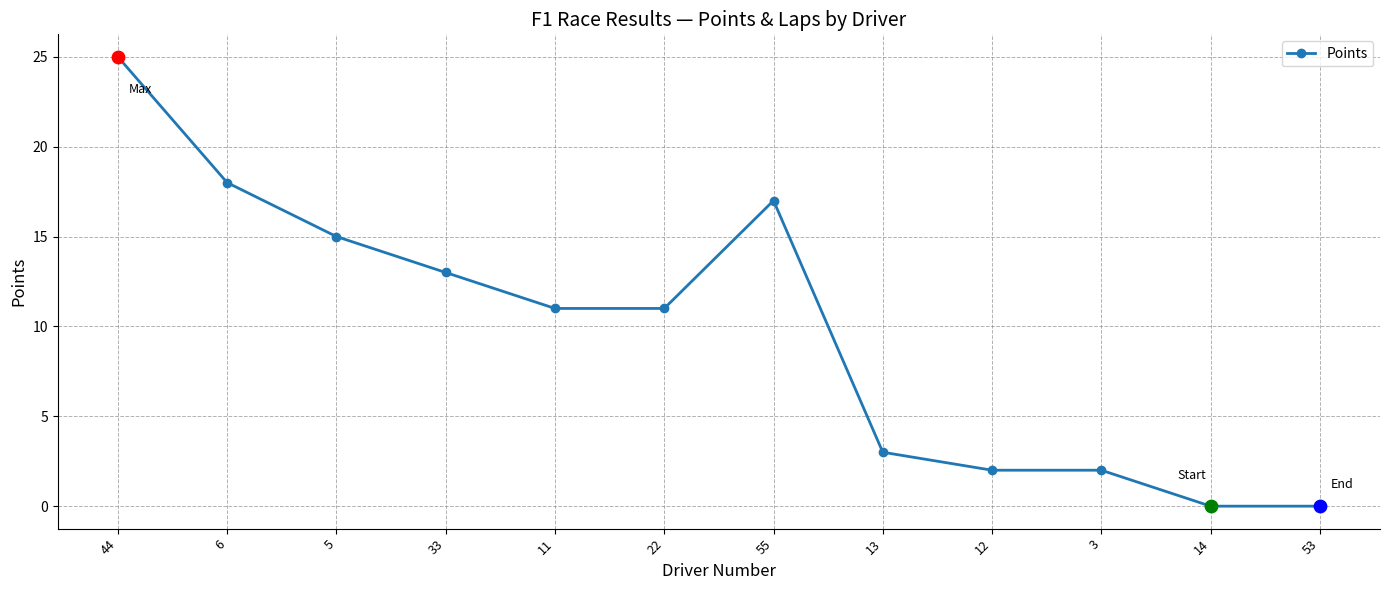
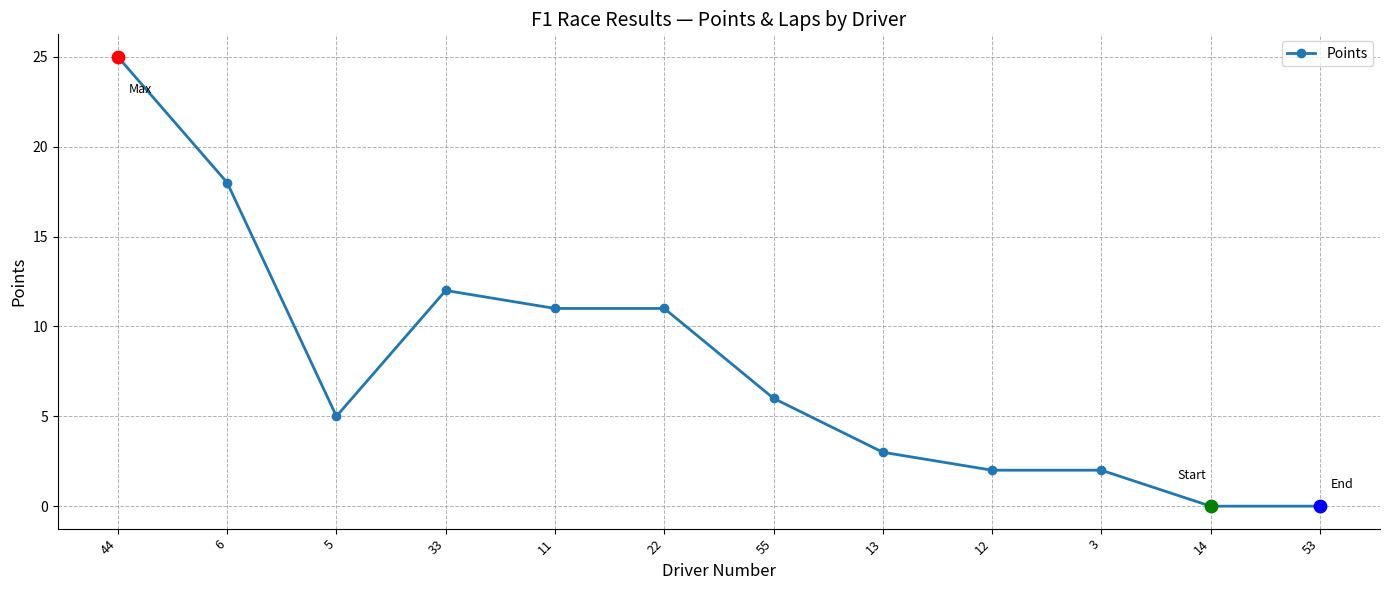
  {
    "Points": {
      "6": 18,
-     "5": 15,
-     "33": 13,
+     "5": 5,
+     "33": 12,
      "11": 11,
      "22": 11,
-     "55": 17,
+     "55": 6,
      "13": 3,
      "12": 2,
      "3": 2
    }
  }
